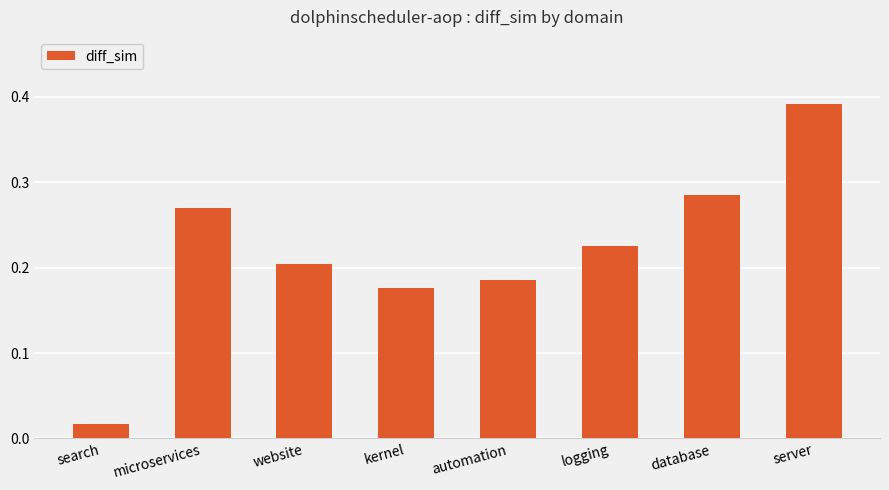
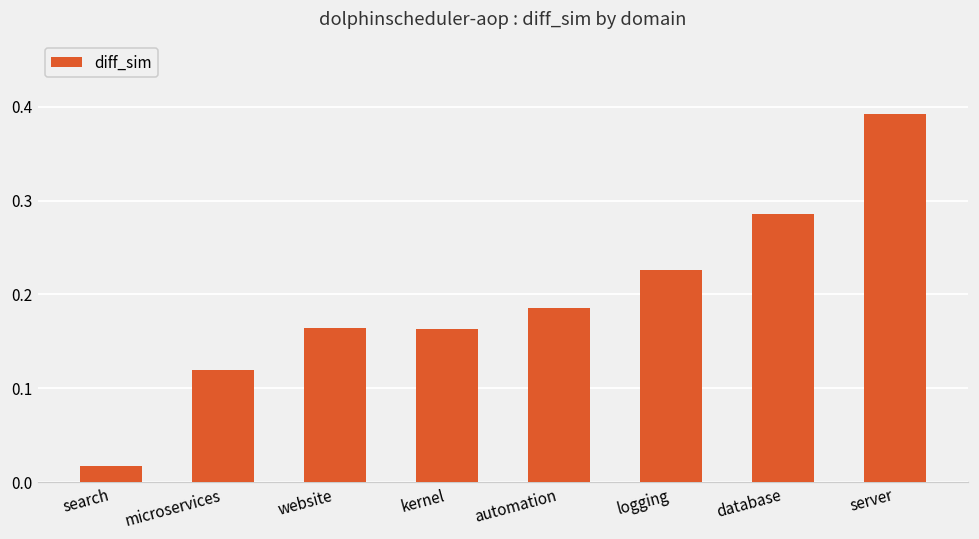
  {
    "search": 0.02,
-   "microservices": 0.27,
-   "website": 0.20,
-   "kernel": 0.18,
+   "microservices": 0.12,
+   "website": 0.16,
+   "kernel": 0.16,
    "automation": 0.19,
    "logging": 0.23,
    "database": 0.29,
    "server": 0.39
  }
